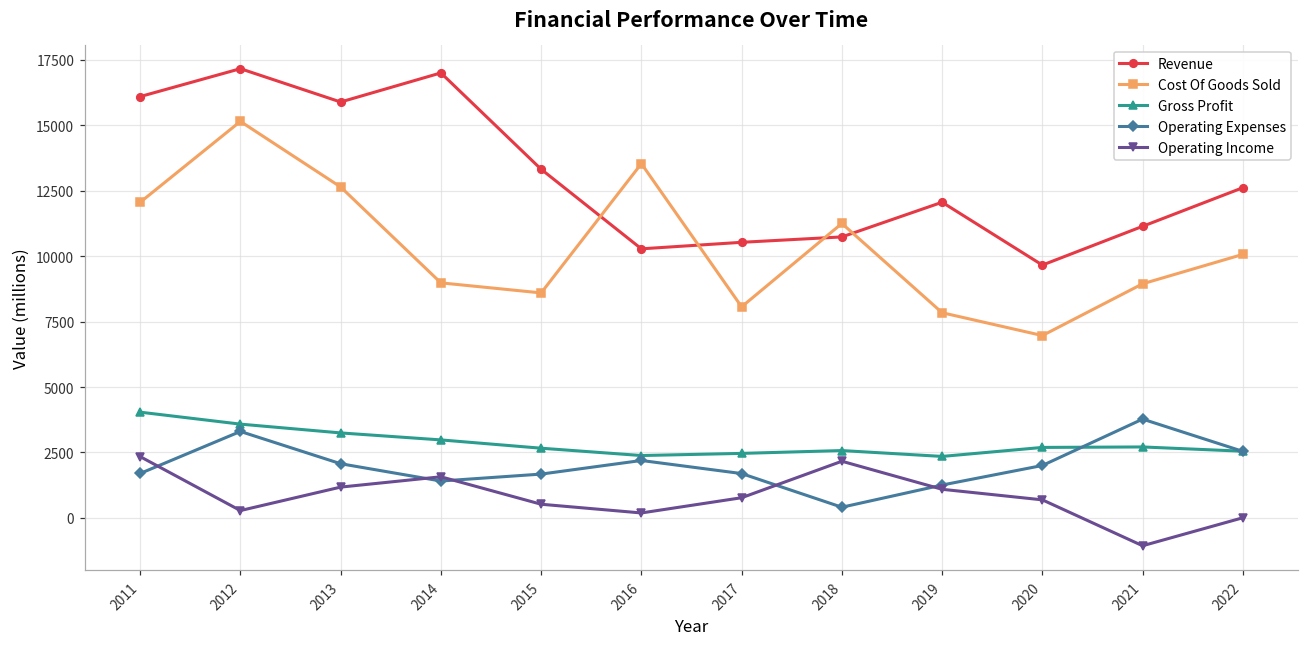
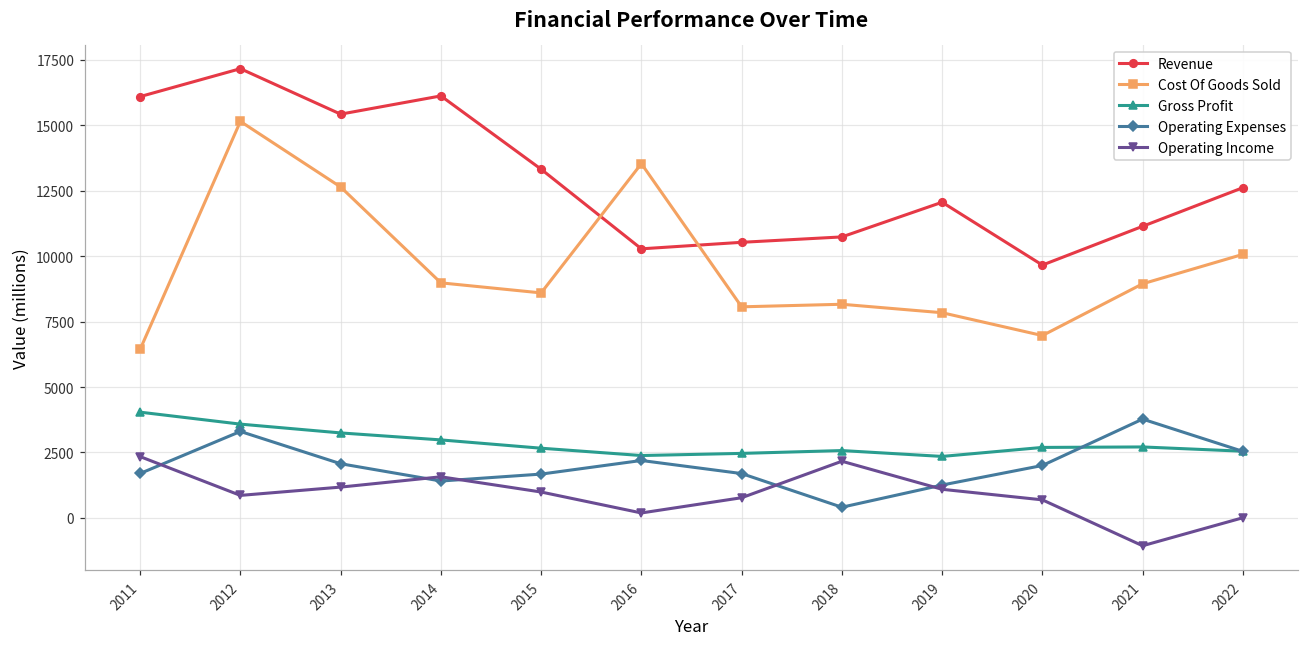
  {
    "Revenue": {
      "2011": 16100,
      "2012": 17200,
-     "2013": 15900,
-     "2014": 17000,
+     "2013": 15400,
+     "2014": 16100,
      "2015": 13300,
      "2016": 10300,
      "2017": 10500,
      "2018": 10700,
      "2019": 12100,
      "2020": 9700,
      "2021": 11100,
      "2022": 12600
    },
    "Cost Of Goods Sold": {
-     "2011": 12100,
+     "2011": 6400,
      "2012": 15200,
      "2013": 12600,
      "2014": 9000,
      "2015": 8600,
      "2016": 13500,
      "2017": 8100,
-     "2018": 11300,
+     "2018": 8200,
      "2019": 7800,
      "2020": 7000,
      "2021": 8900,
      "2022": 10100
    },
    "Operating Income": {
      "2011": 2300,
-     "2012": 300,
+     "2012": 900,
      "2013": 1200,
      "2014": 1600,
-     "2015": 500,
+     "2015": 1000,
      "2016": 200,
      "2017": 800,
      "2018": 2200,
      "2019": 1100,
      "2020": 700,
      "2021": -1100,
      "2022": 0
    }
  }
